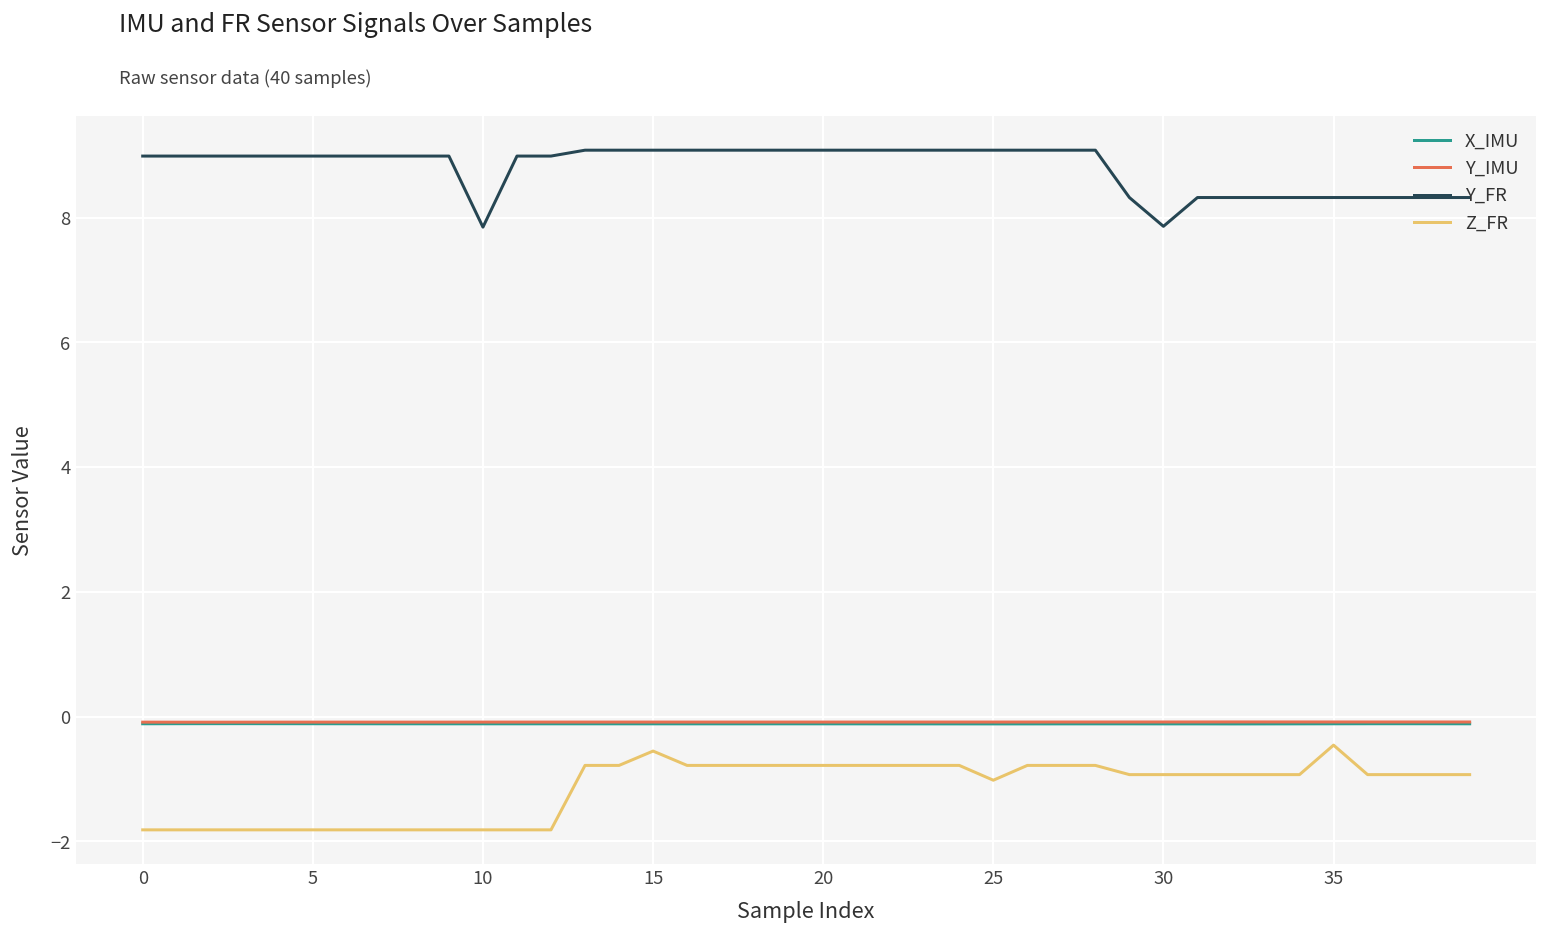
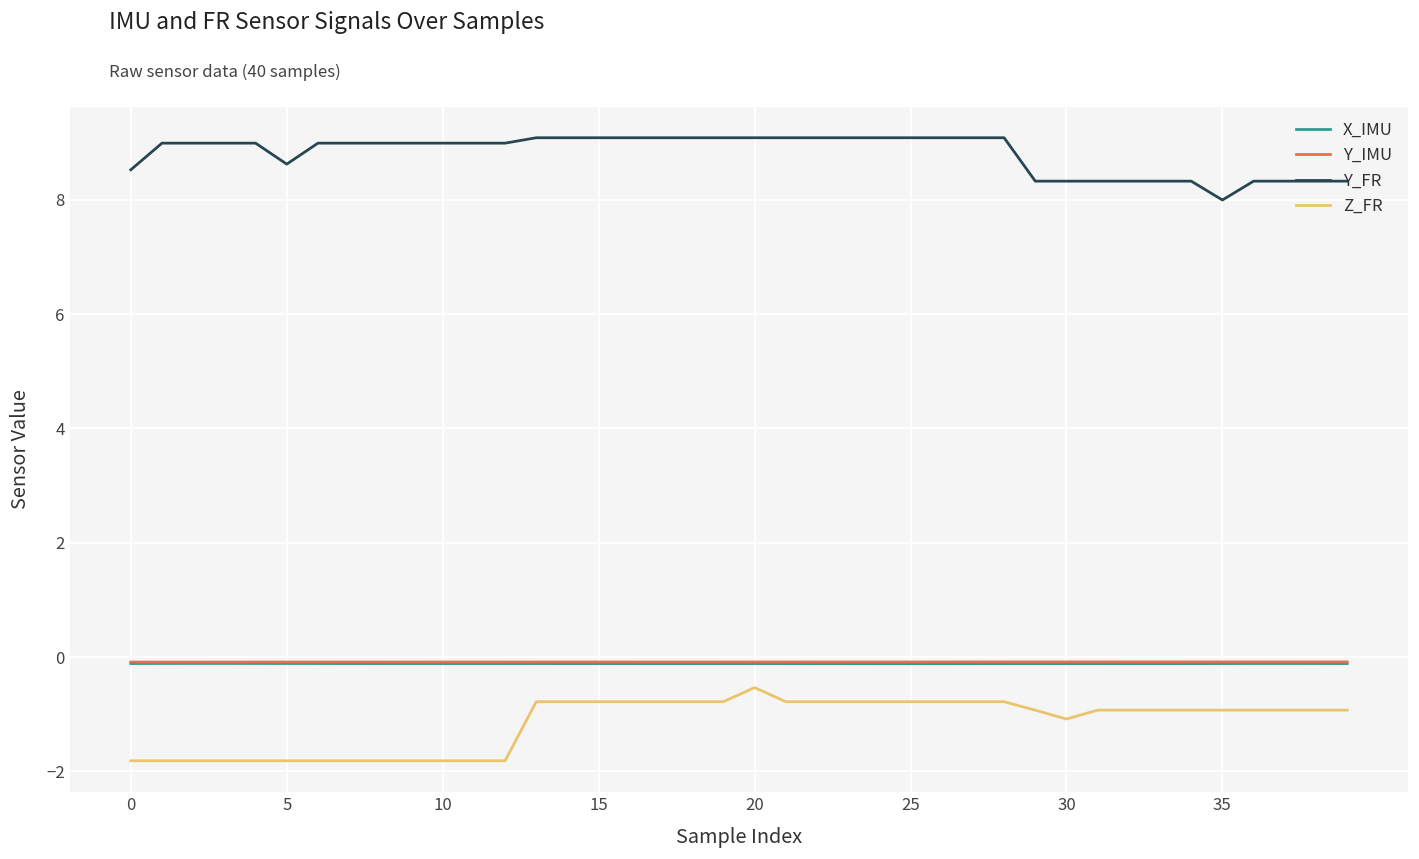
  {
    "Y_FR": {
-     "0": 9.0,
-     "5": 9.0,
-     "10": 7.8,
+     "0": 8.5,
+     "5": 8.6,
+     "10": 9.0,
      "15": 9.1,
      "20": 9.1,
      "25": 9.1,
-     "30": 7.9,
-     "35": 8.3
+     "30": 8.3,
+     "35": 8.0
    },
    "Z_FR": {
      "0": -1.8,
      "5": -1.8,
      "10": -1.8,
-     "15": -0.6,
-     "20": -0.8,
-     "25": -1.0,
-     "30": -0.9,
-     "35": -0.5
+     "15": -0.8,
+     "20": -0.5,
+     "25": -0.8,
+     "30": -1.1,
+     "35": -0.9
    }
  }
